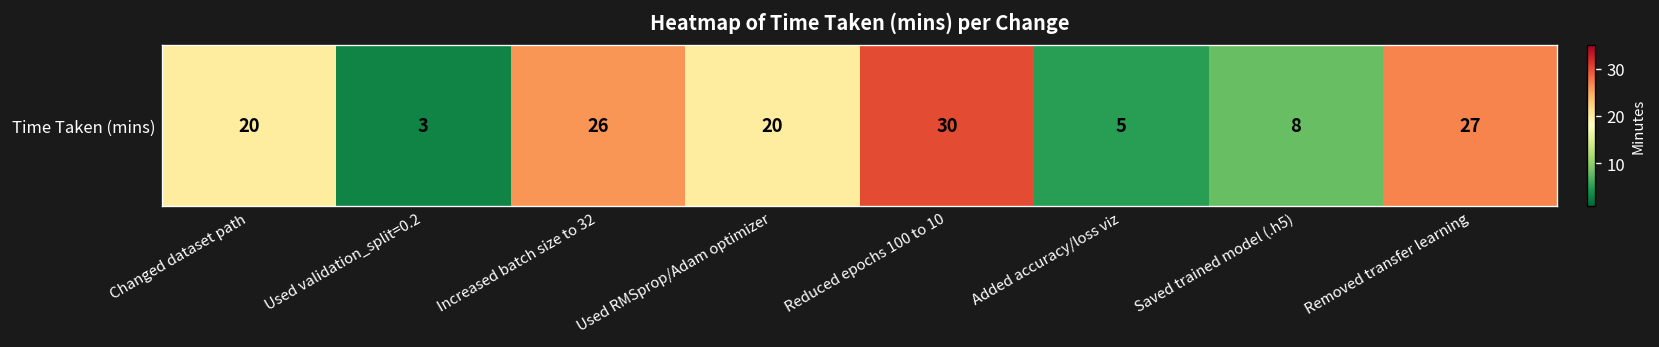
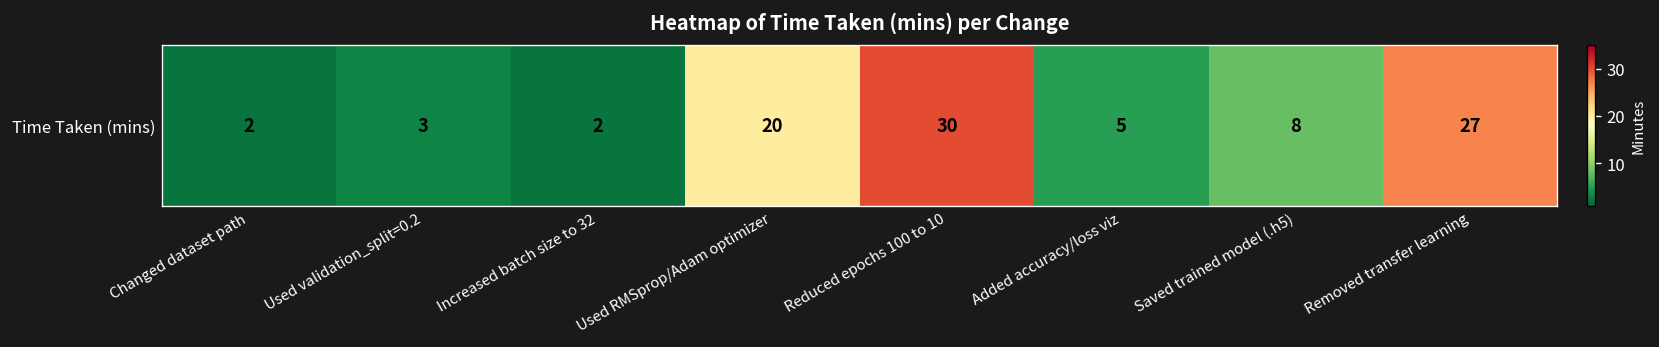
  {
    "Time Taken (mins)": {
-     "Changed dataset path": 20,
+     "Changed dataset path": 2,
      "Used validation_split=0.2": 3,
-     "Increased batch size to 32": 26,
+     "Increased batch size to 32": 2,
      "Used RMSprop/Adam optimizer": 20,
      "Reduced epochs 100 to 10": 30,
      "Added accuracy/loss viz": 5,
      "Saved trained model (.h5)": 8,
      "Removed transfer learning": 27
    }
  }
